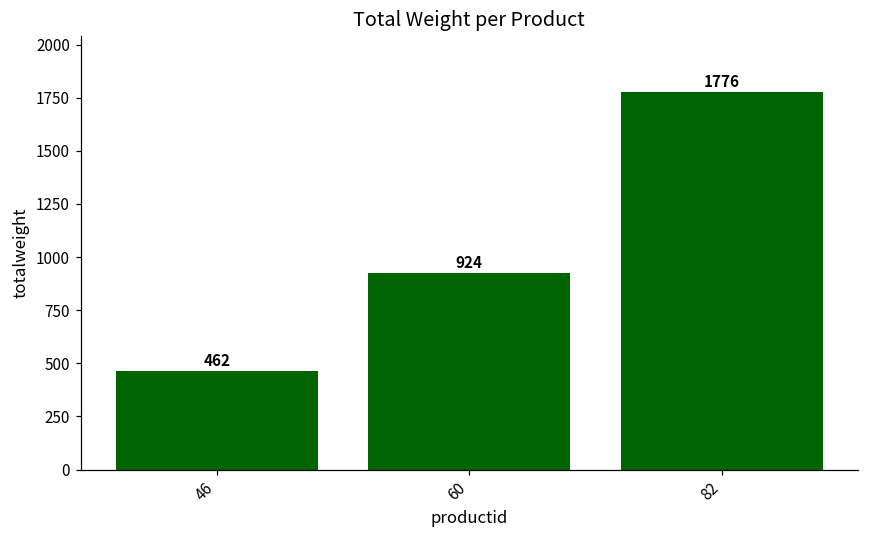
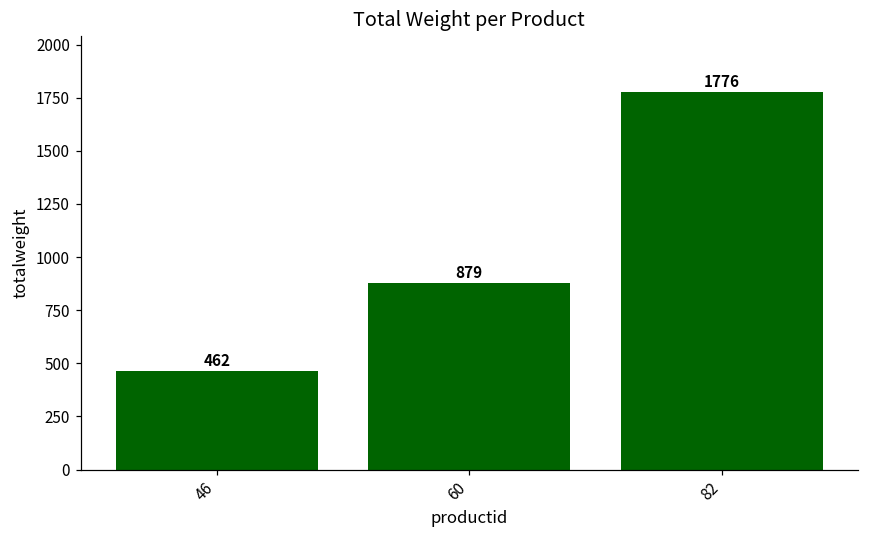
  {
    "46": 462,
-   "60": 924,
+   "60": 879,
    "82": 1776
  }
